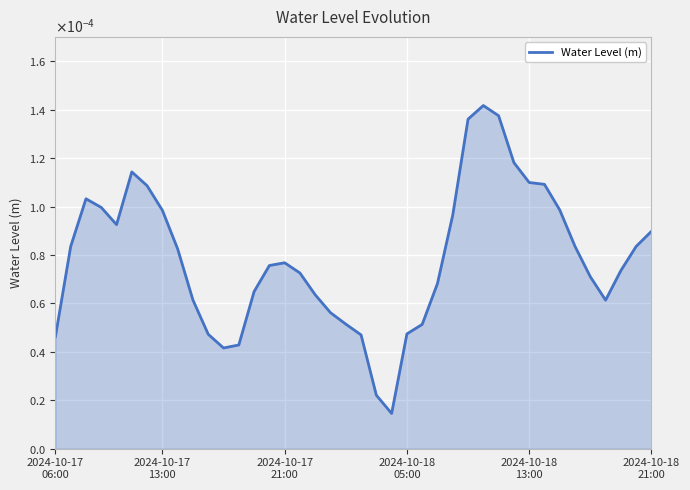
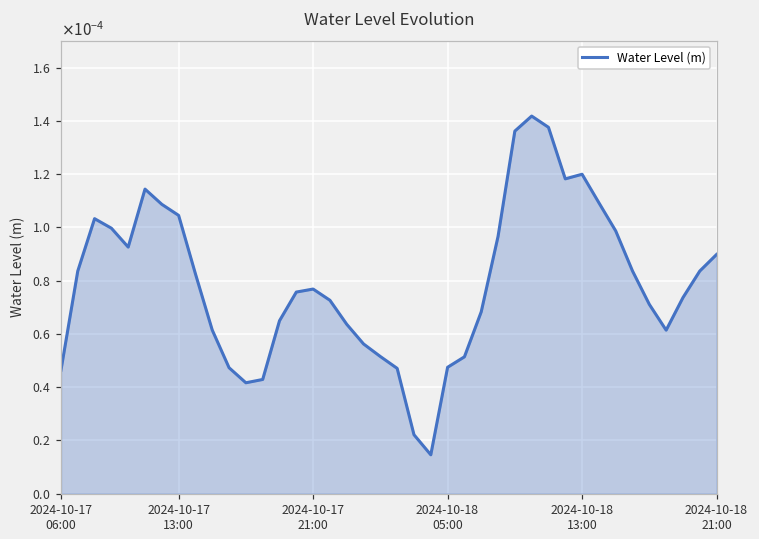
  {
    "2024-10-17 06:00": 0.000046,
-   "2024-10-17 13:00": 0.000098,
+   "2024-10-17 13:00": 0.000104,
    "2024-10-17 21:00": 0.000077,
    "2024-10-18 05:00": 0.000047,
-   "2024-10-18 13:00": 0.000110,
+   "2024-10-18 13:00": 0.000120,
    "2024-10-18 21:00": 0.000090
  }
